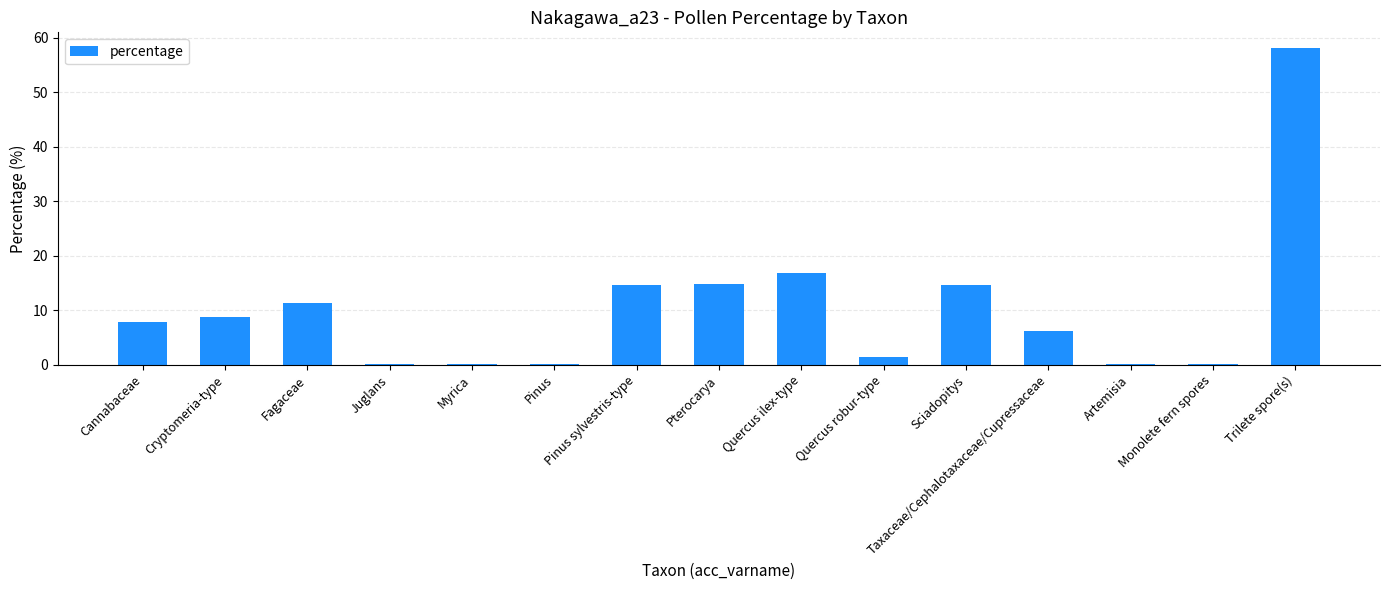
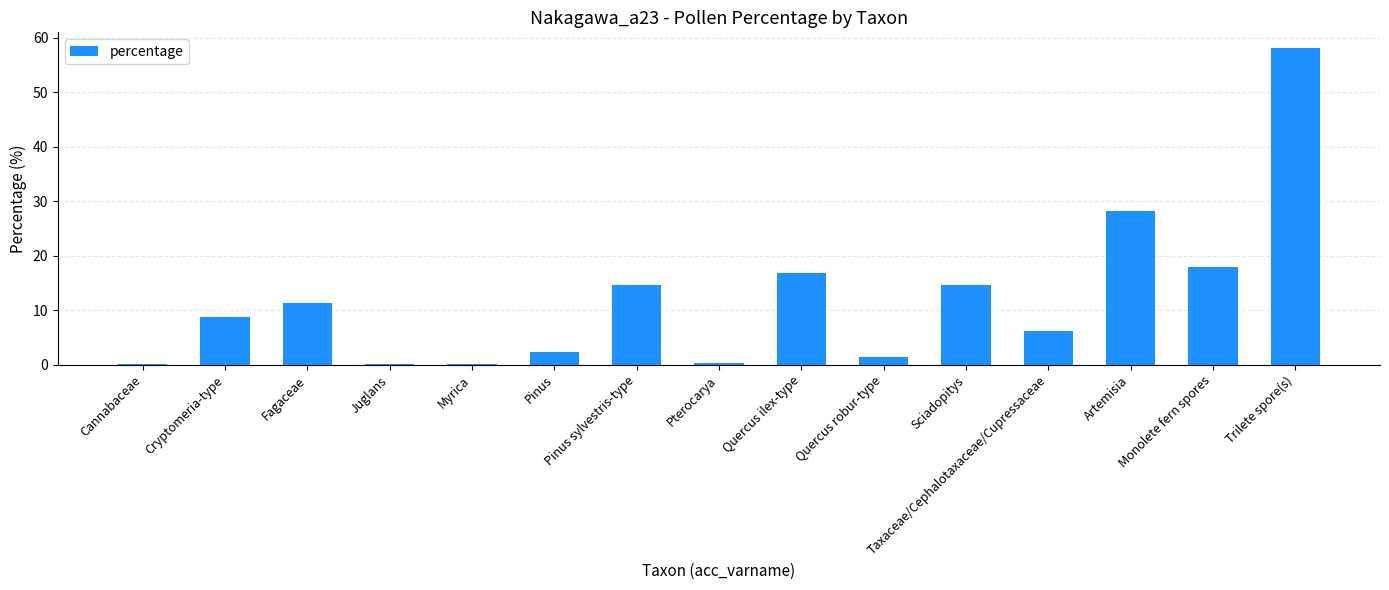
  {
-   "Cannabaceae": 8,
+   "Cannabaceae": 0,
    "Cryptomeria-type": 9,
    "Fagaceae": 11,
-   "Pinus": 0,
+   "Pinus": 2,
    "Pinus sylvestris-type": 15,
-   "Pterocarya": 15,
+   "Pterocarya": 0,
    "Quercus ilex-type": 17,
    "Quercus robur-type": 1,
    "Sciadopitys": 15,
    "Taxaceae/Cephalotaxaceae/Cupressaceae": 6,
-   "Artemisia": 0,
-   "Monolete fern spores": 0,
+   "Artemisia": 28,
+   "Monolete fern spores": 18,
    "Trilete spore(s)": 58
  }
